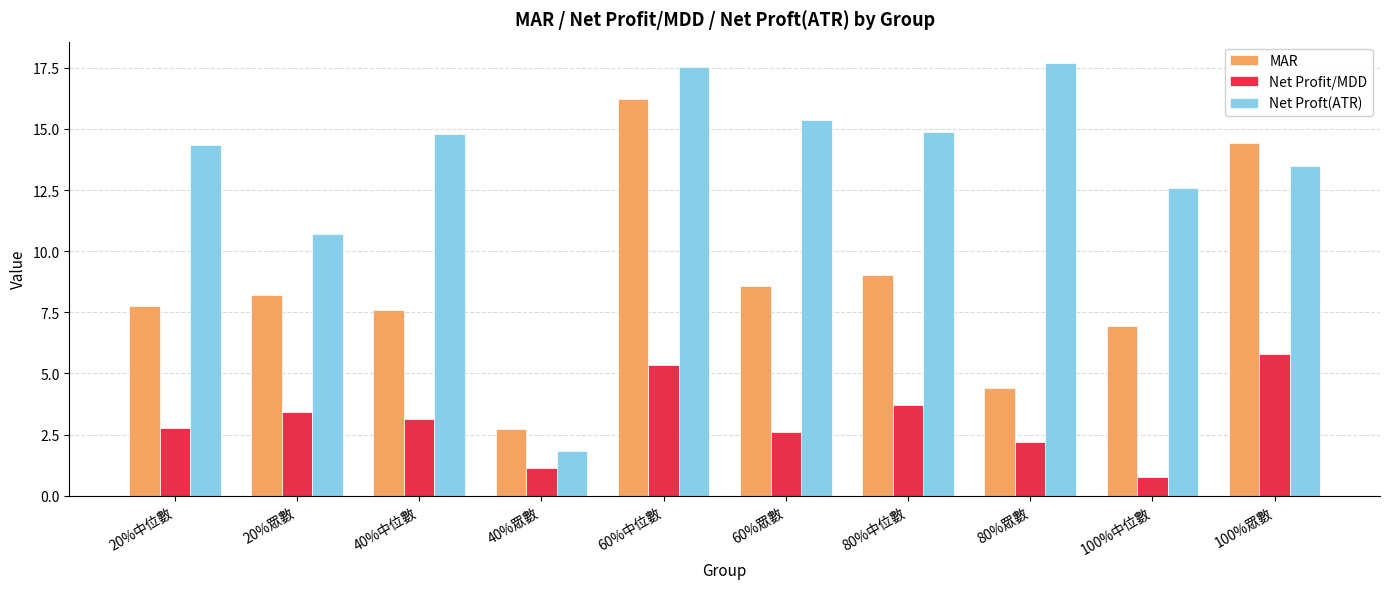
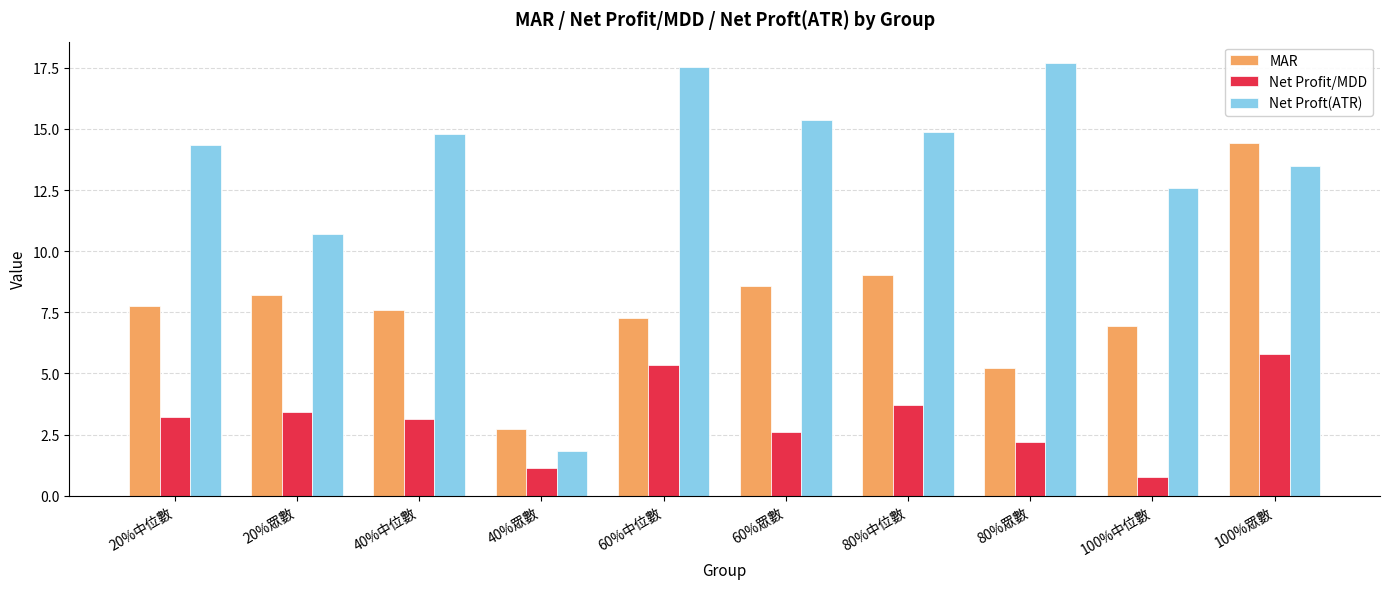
  {
    "MAR": {
      "20%中位數": 7.7,
      "20%眾數": 8.2,
      "40%中位數": 7.6,
      "40%眾數": 2.7,
-     "60%中位數": 16.2,
+     "60%中位數": 7.3,
      "60%眾數": 8.6,
      "80%中位數": 9.0,
-     "80%眾數": 4.4,
+     "80%眾數": 5.2,
      "100%中位數": 6.9,
      "100%眾數": 14.4
    },
    "Net Profit/MDD": {
-     "20%中位數": 2.8,
+     "20%中位數": 3.2,
      "20%眾數": 3.4,
      "40%中位數": 3.1,
      "40%眾數": 1.1,
      "60%中位數": 5.4,
      "60%眾數": 2.6,
      "80%中位數": 3.7,
      "80%眾數": 2.2,
      "100%中位數": 0.8,
      "100%眾數": 5.8
    },
    "Net Proft(ATR)": {
      "20%中位數": 14.3,
      "20%眾數": 10.7,
      "40%中位數": 14.8,
      "40%眾數": 1.8,
      "60%中位數": 17.5,
      "60%眾數": 15.4,
      "80%中位數": 14.9,
      "80%眾數": 17.7,
      "100%中位數": 12.6,
      "100%眾數": 13.5
    }
  }
